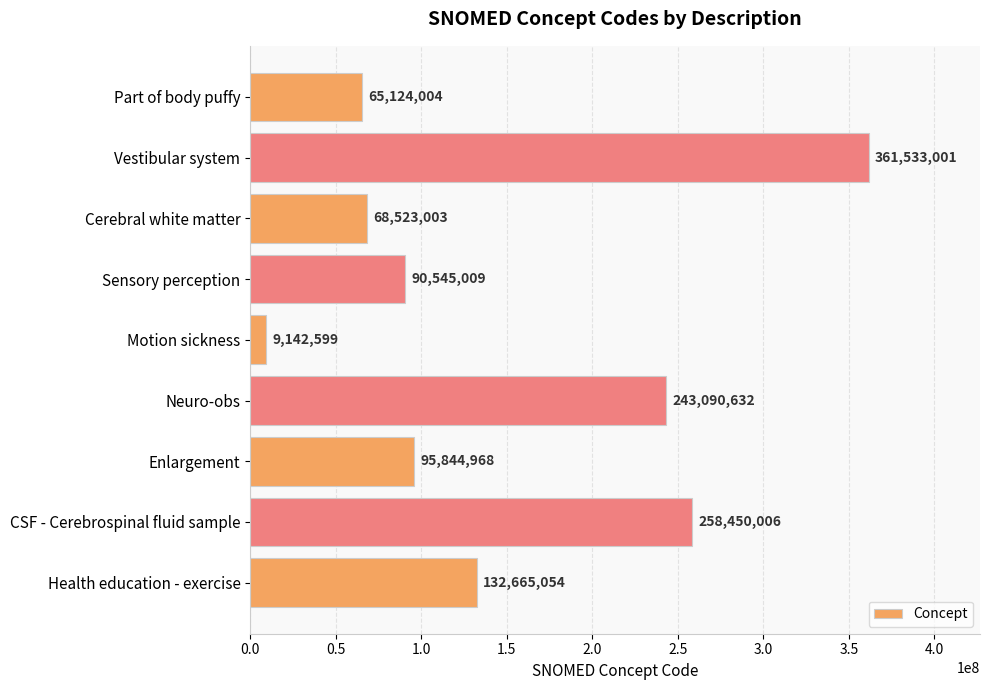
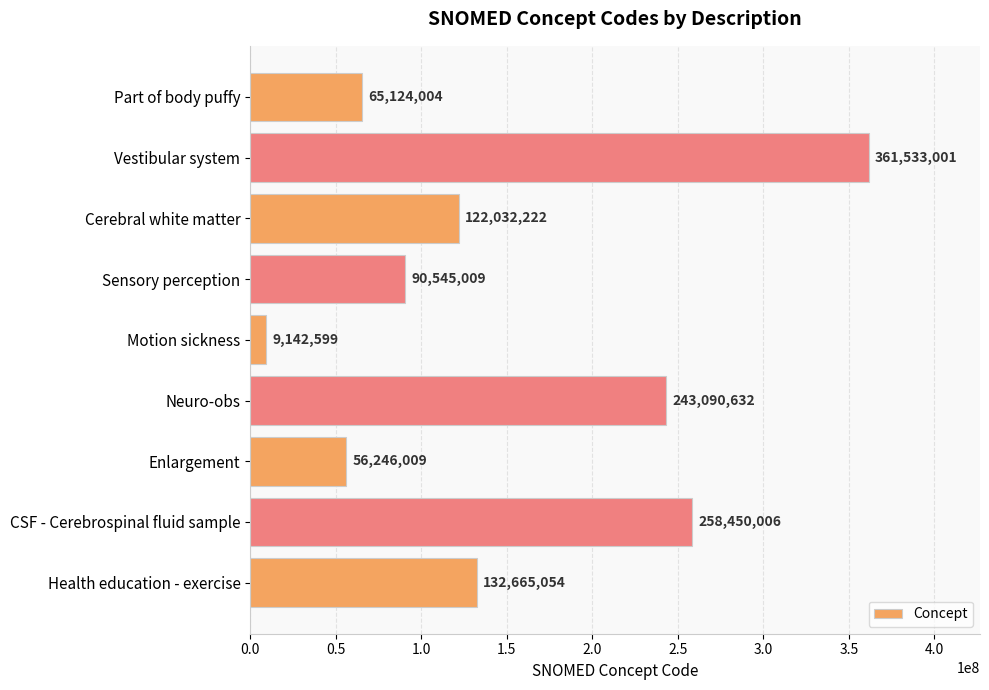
  {
    "Part of body puffy": "65,124,004",
    "Vestibular system": "361,533,001",
-   "Cerebral white matter": "68,523,003",
+   "Cerebral white matter": "122,032,222",
    "Sensory perception": "90,545,009",
    "Motion sickness": "9,142,599",
    "Neuro-obs": "243,090,632",
-   "Enlargement": "95,844,968",
+   "Enlargement": "56,246,009",
    "CSF - Cerebrospinal fluid sample": "258,450,006",
    "Health education - exercise": "132,665,054"
  }
